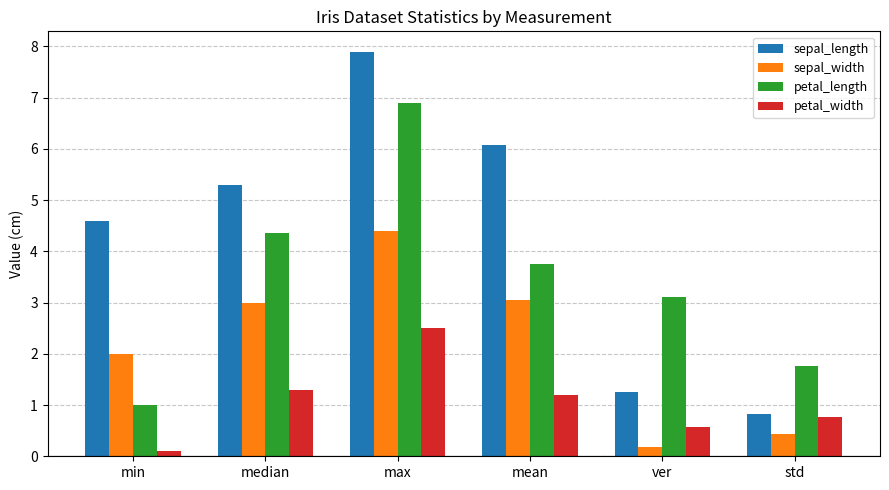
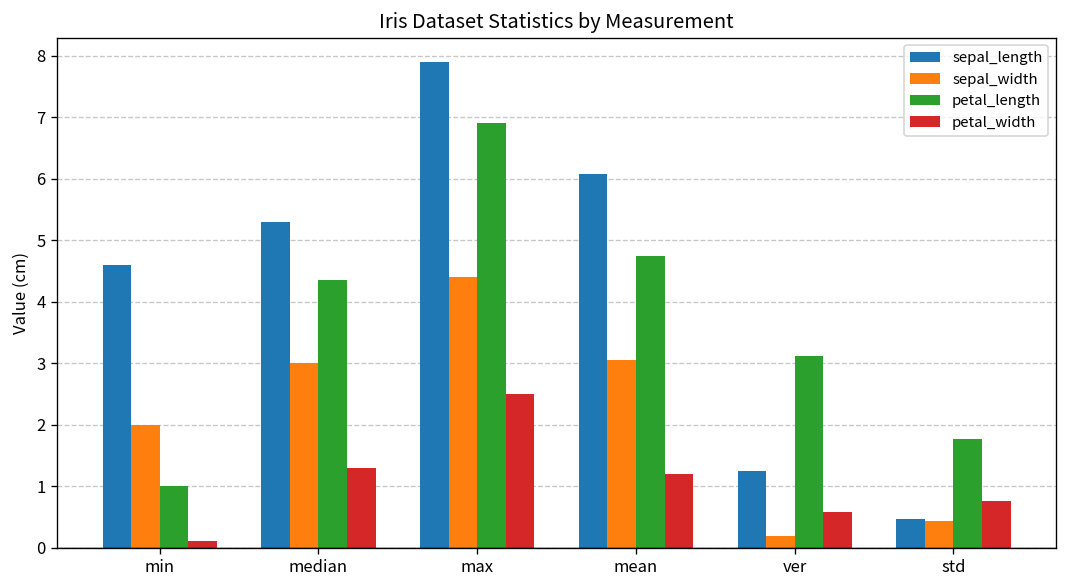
  {
    "sepal_length": {
      "min": 4.6,
      "median": 5.3,
      "max": 7.9,
      "mean": 6.1,
      "ver": 1.2,
-     "std": 0.8
+     "std": 0.5
    },
    "sepal_width": {
      "min": 2.0,
      "median": 3.0,
      "max": 4.4,
      "mean": 3.1,
      "ver": 0.2,
      "std": 0.4
    },
    "petal_length": {
      "min": 1.0,
      "median": 4.4,
      "max": 6.9,
-     "mean": 3.8,
+     "mean": 4.7,
      "ver": 3.1,
      "std": 1.8
    },
    "petal_width": {
      "min": 0.1,
      "median": 1.3,
      "max": 2.5,
      "mean": 1.2,
      "ver": 0.6,
      "std": 0.8
    }
  }
